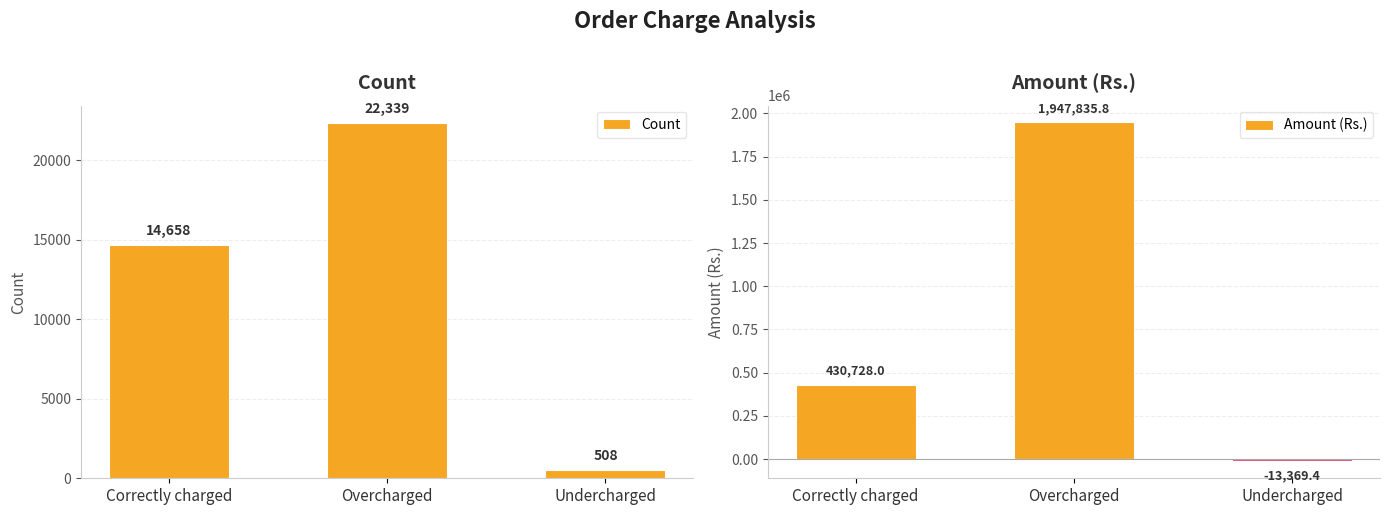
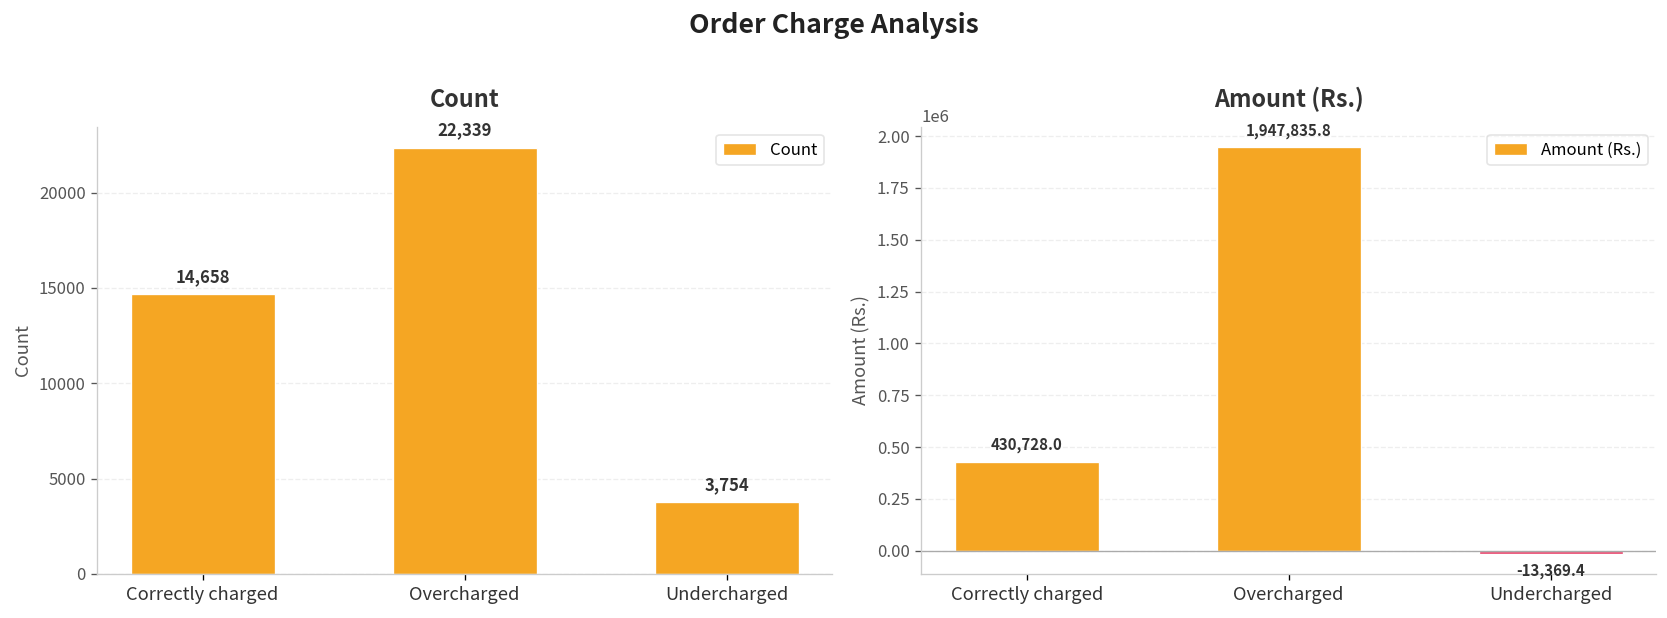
  {
    "Count": {
      "Correctly charged": "14,658",
      "Overcharged": "22,339",
-     "Undercharged": "508"
+     "Undercharged": "3,754"
    },
    "Amount (Rs.)": {
      "Correctly charged": "430,728.0",
      "Overcharged": "1,947,835.8",
      "Undercharged": "-13,369.4"
    }
  }
